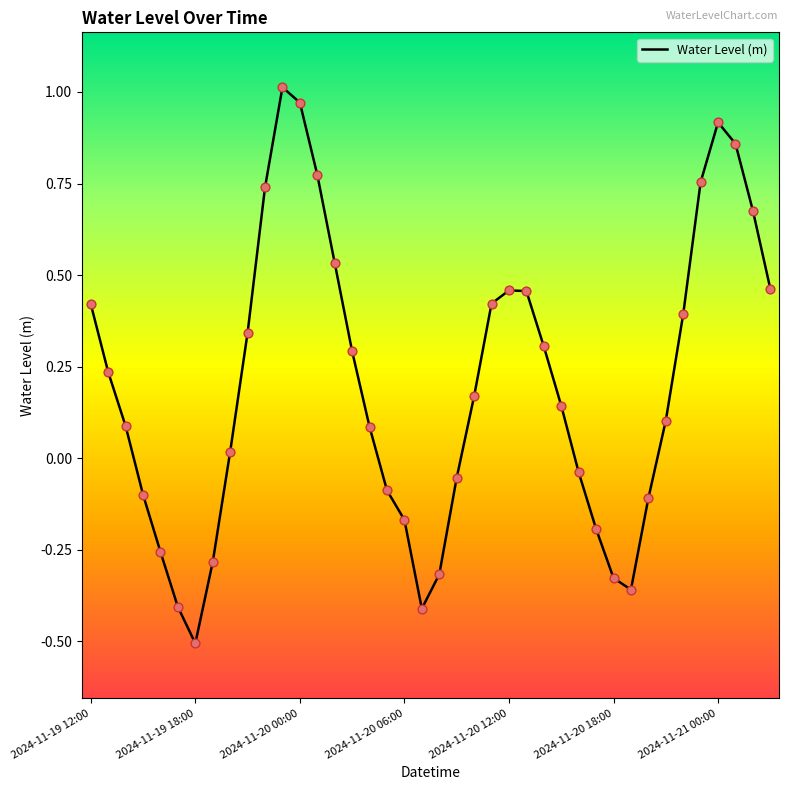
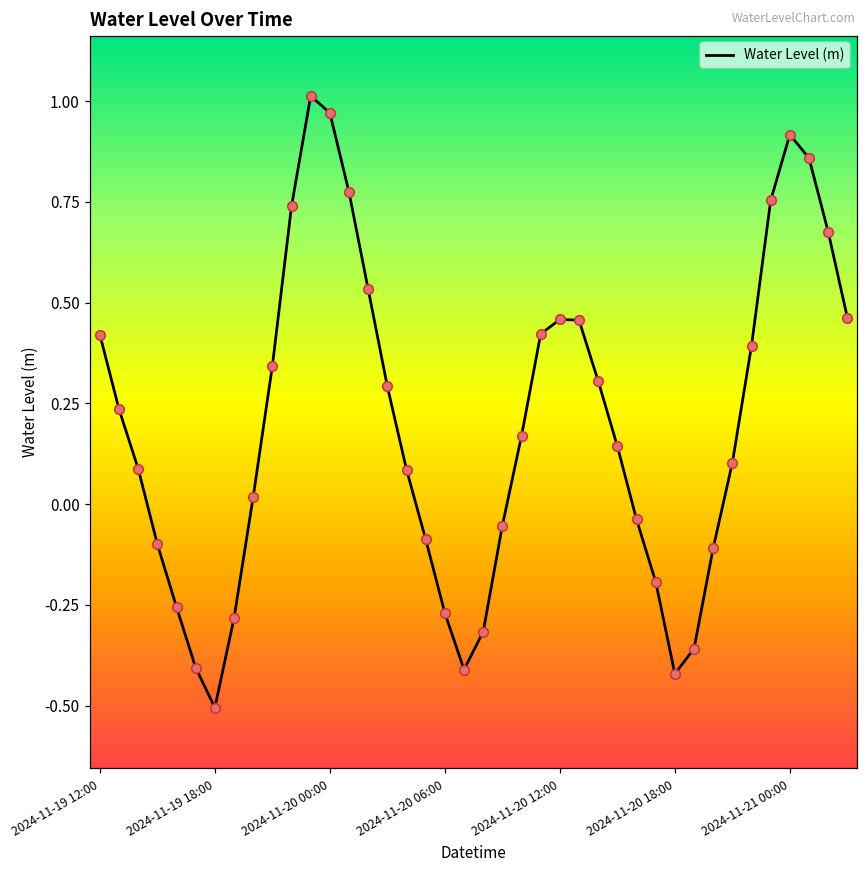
  {
    "2024-11-19 12:00": 0.42,
    "2024-11-19 18:00": -0.51,
    "2024-11-20 00:00": 0.97,
-   "2024-11-20 06:00": -0.17,
+   "2024-11-20 06:00": -0.27,
    "2024-11-20 12:00": 0.46,
-   "2024-11-20 18:00": -0.33,
+   "2024-11-20 18:00": -0.42,
    "2024-11-21 00:00": 0.92
  }
